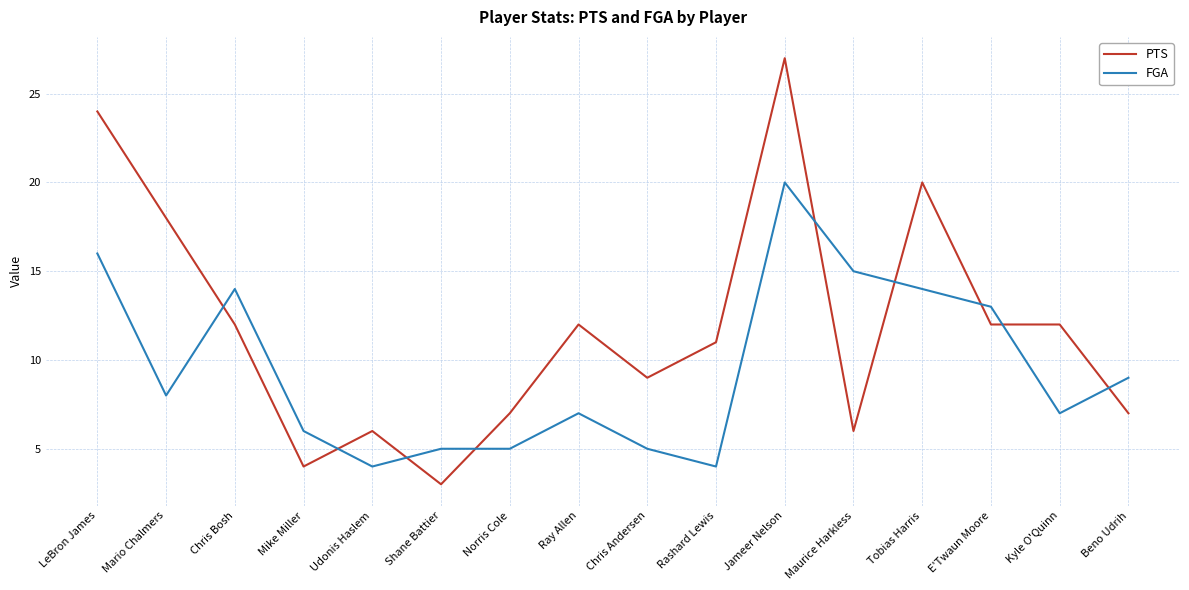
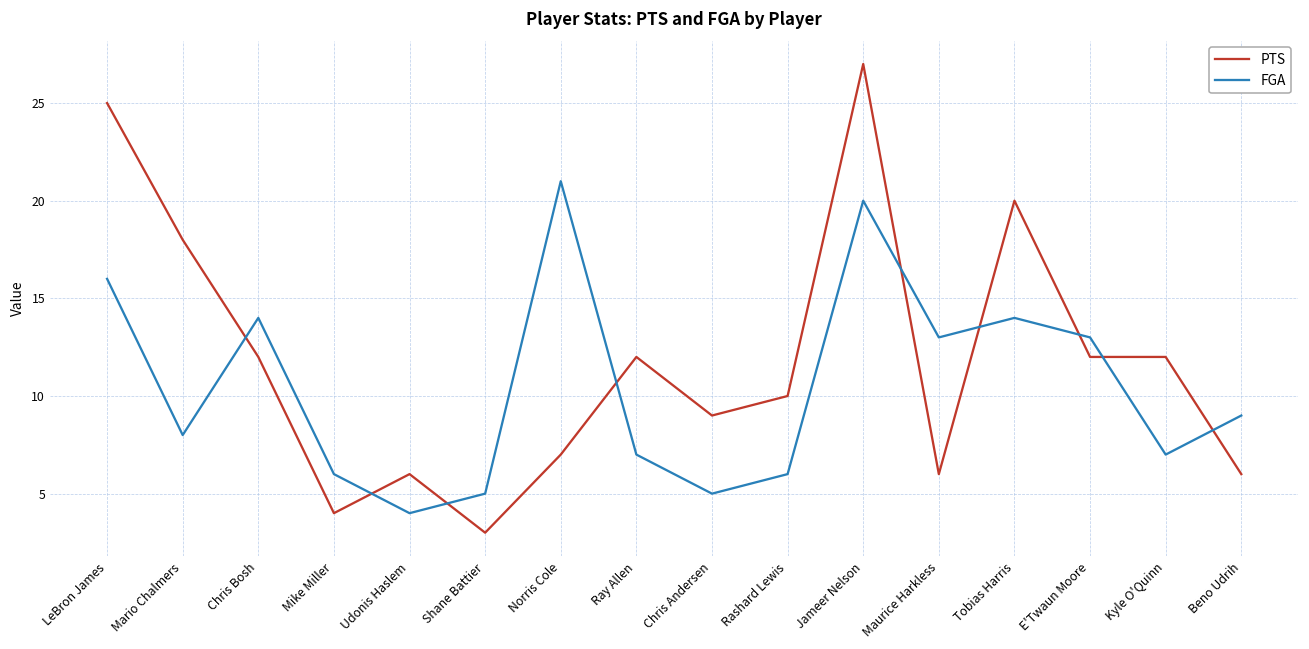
  {
    "PTS": {
-     "LeBron James": 24,
+     "LeBron James": 25,
      "Mario Chalmers": 18,
      "Chris Bosh": 12,
      "Mike Miller": 4,
      "Udonis Haslem": 6,
      "Shane Battier": 3,
      "Norris Cole": 7,
      "Ray Allen": 12,
      "Chris Andersen": 9,
-     "Rashard Lewis": 11,
+     "Rashard Lewis": 10,
      "Jameer Nelson": 27,
      "Maurice Harkless": 6,
      "Tobias Harris": 20,
      "E'Twaun Moore": 12,
      "Kyle O'Quinn": 12,
-     "Beno Udrih": 7
+     "Beno Udrih": 6
    },
    "FGA": {
      "LeBron James": 16,
      "Mario Chalmers": 8,
      "Chris Bosh": 14,
      "Mike Miller": 6,
      "Udonis Haslem": 4,
      "Shane Battier": 5,
-     "Norris Cole": 5,
+     "Norris Cole": 21,
      "Ray Allen": 7,
      "Chris Andersen": 5,
-     "Rashard Lewis": 4,
+     "Rashard Lewis": 6,
      "Jameer Nelson": 20,
-     "Maurice Harkless": 15,
+     "Maurice Harkless": 13,
      "Tobias Harris": 14,
      "E'Twaun Moore": 13,
      "Kyle O'Quinn": 7,
      "Beno Udrih": 9
    }
  }
